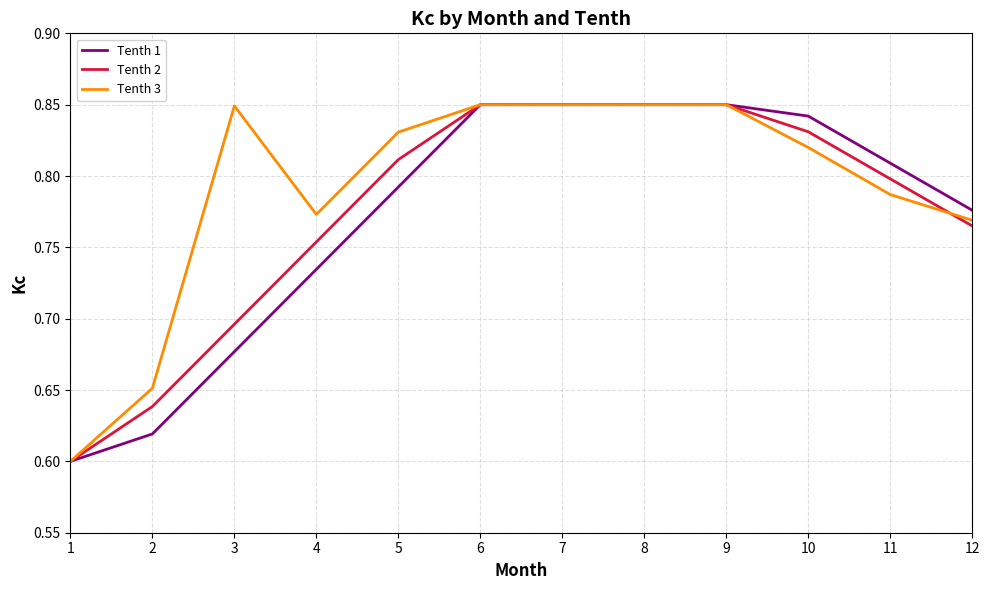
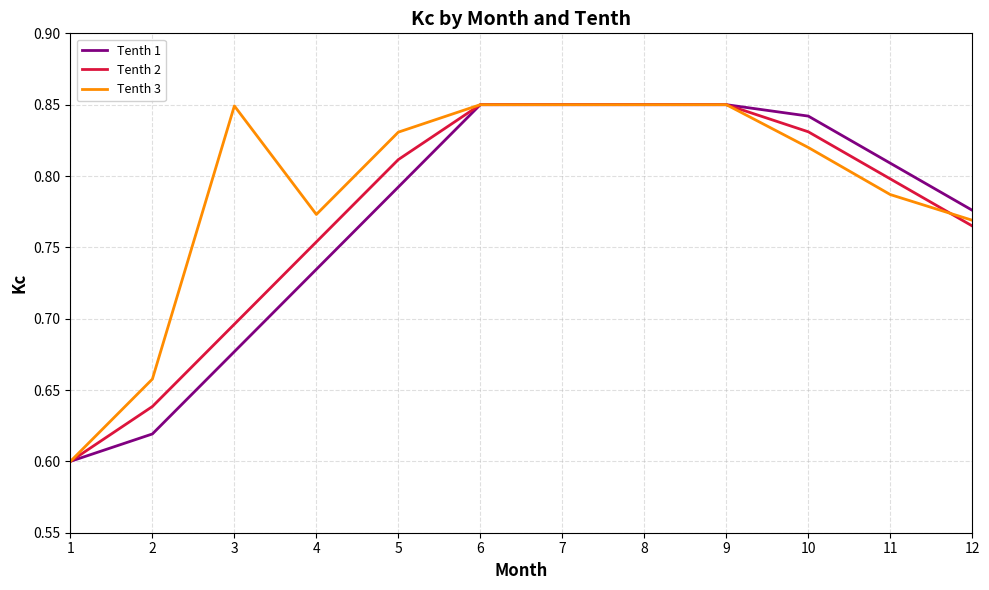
  {
    "Tenth 1": {
      "2": 0.619,
      "3": 0.677,
      "4": 0.735,
      "5": 0.792,
      "10": 0.842,
      "11": 0.809,
      "12": 0.776
    },
    "Tenth 2": {
      "2": 0.638,
      "3": 0.696,
      "4": 0.754,
      "5": 0.812,
      "10": 0.831,
      "11": 0.798,
      "12": 0.765
    },
    "Tenth 3": {
-     "2": 0.651,
+     "2": 0.658,
      "3": 0.849,
      "4": 0.773,
      "5": 0.831,
      "10": 0.820,
      "11": 0.787,
      "12": 0.769
    }
  }
